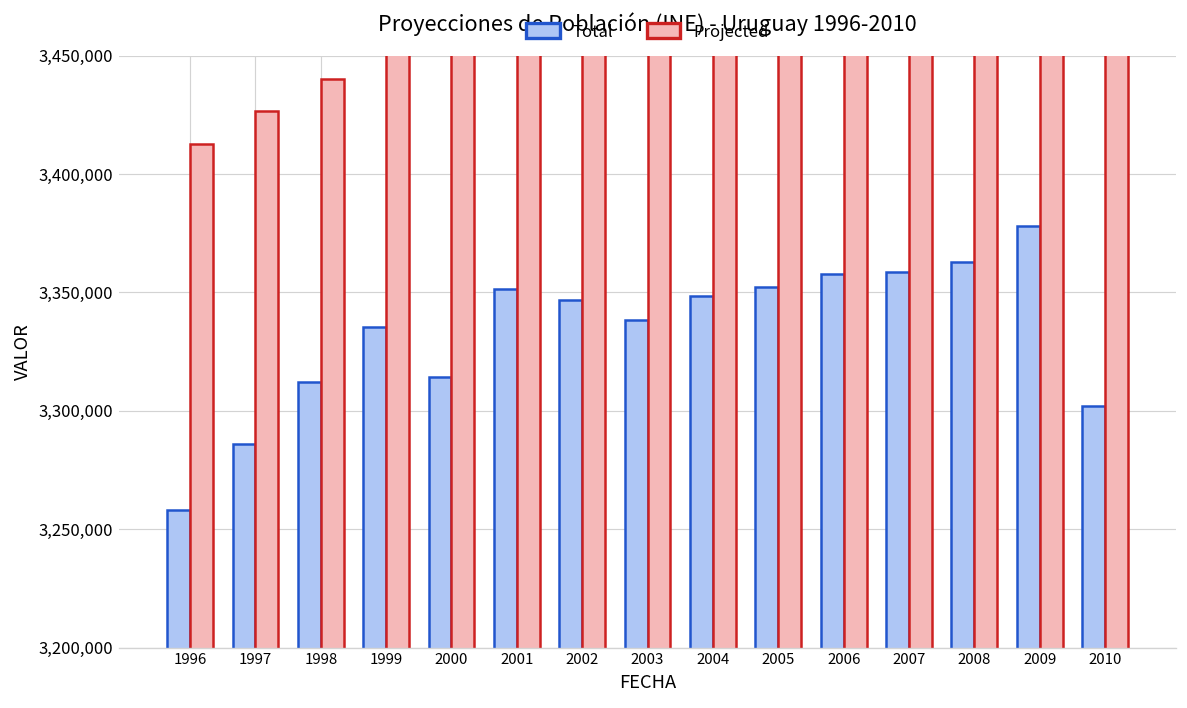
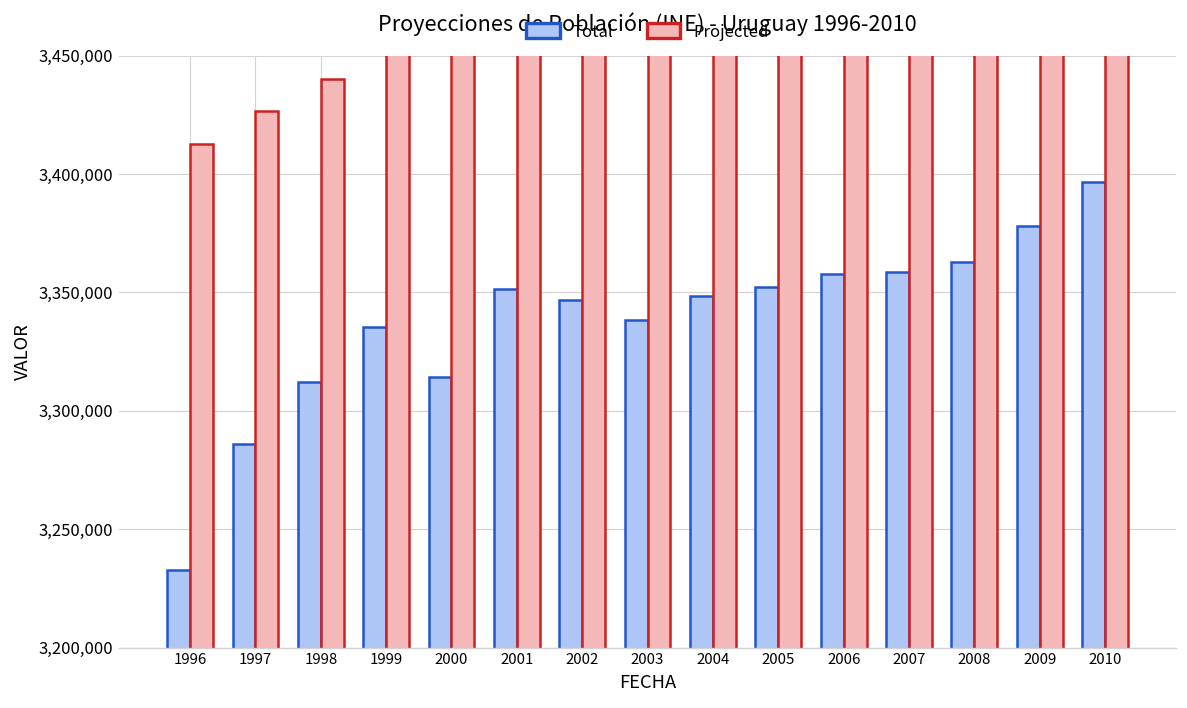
  {
    "Total": {
-     "1996": "3,258,000",
+     "1996": "3,233,000",
      "1997": "3,286,000",
      "1998": "3,312,000",
      "1999": "3,336,000",
      "2000": "3,314,000",
      "2001": "3,351,000",
      "2002": "3,347,000",
      "2003": "3,338,000",
      "2004": "3,348,000",
      "2005": "3,352,000",
      "2006": "3,358,000",
      "2007": "3,359,000",
      "2008": "3,363,000",
      "2009": "3,378,000",
-     "2010": "3,302,000"
+     "2010": "3,397,000"
    },
    "Projected": {
      "1996": "3,413,000",
      "1997": "3,426,000",
      "1998": "3,440,000"
    }
  }
